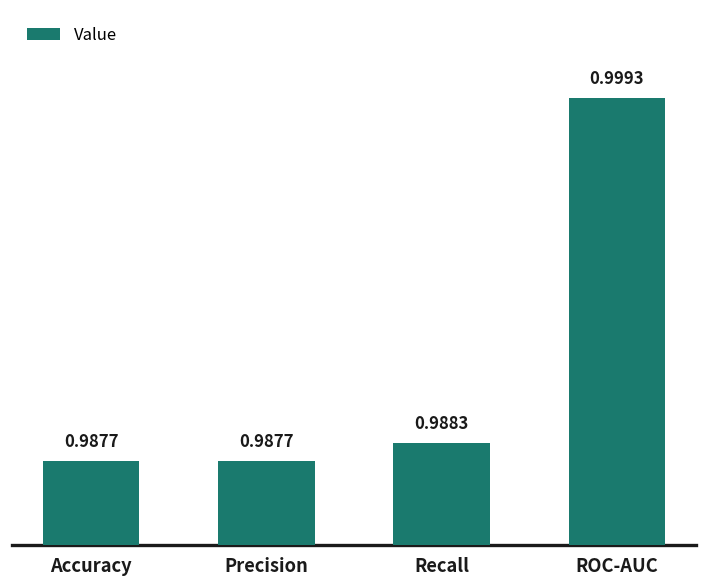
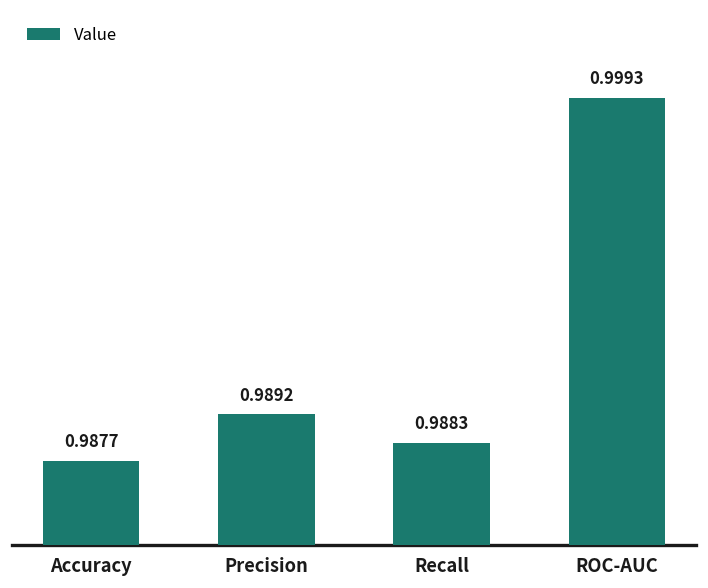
  {
    "Accuracy": 0.9877,
-   "Precision": 0.9877,
+   "Precision": 0.9892,
    "Recall": 0.9883,
    "ROC-AUC": 0.9993
  }
